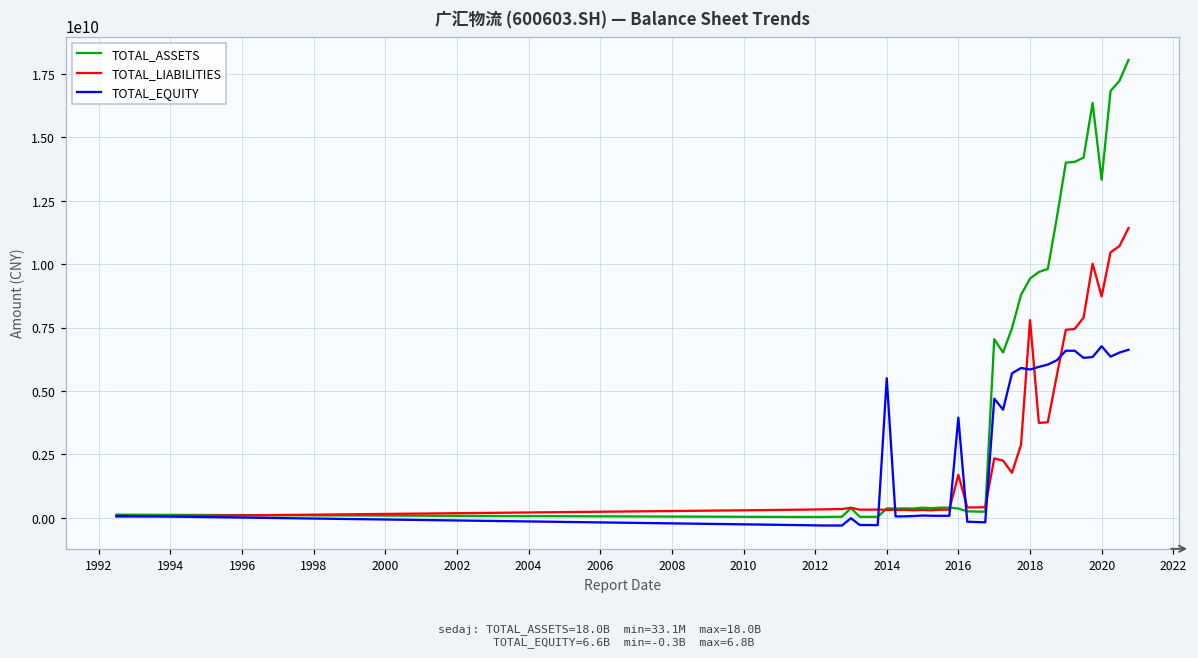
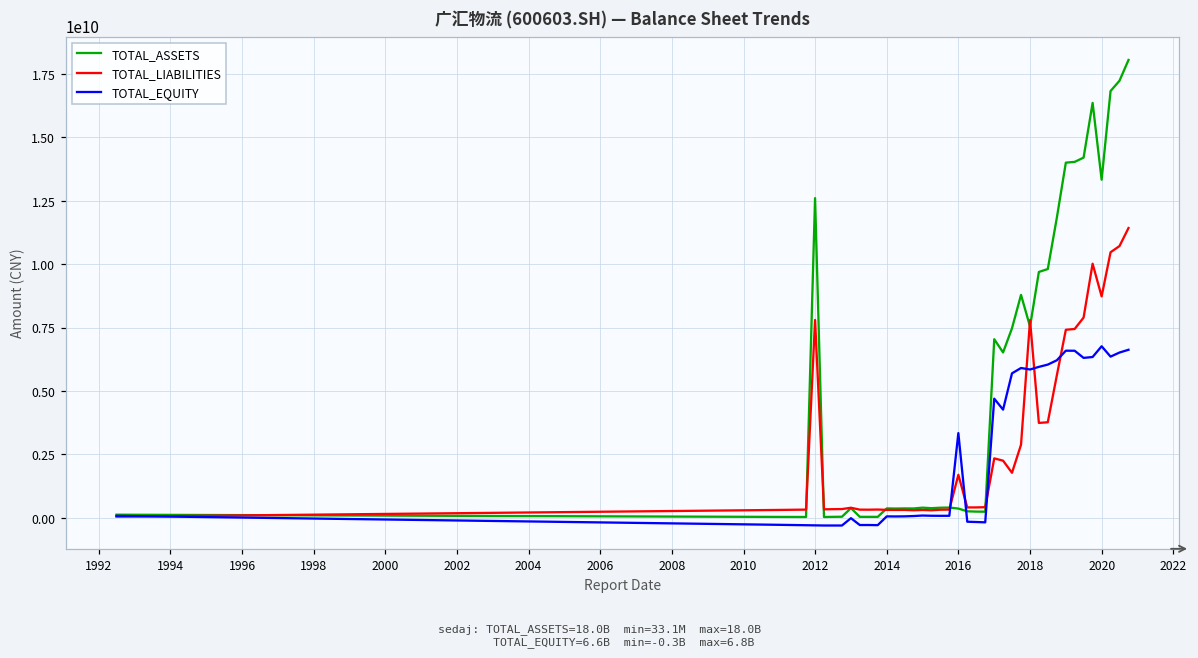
  {
    "TOTAL_ASSETS": {
-     "2012": 0,
+     "2012": 12600000000,
      "2016": 400000000,
-     "2018": 9400000000,
+     "2018": 7500000000,
      "2020": 13300000000
    },
    "TOTAL_LIABILITIES": {
-     "2012": 300000000,
+     "2012": 7800000000,
      "2016": 1700000000,
      "2018": 7800000000,
      "2020": 8700000000
    },
    "TOTAL_EQUITY": {
      "2012": -300000000,
-     "2014": 5500000000,
-     "2016": 3900000000,
+     "2014": 100000000,
+     "2016": 3300000000,
      "2018": 5800000000,
      "2020": 6800000000
    }
  }
